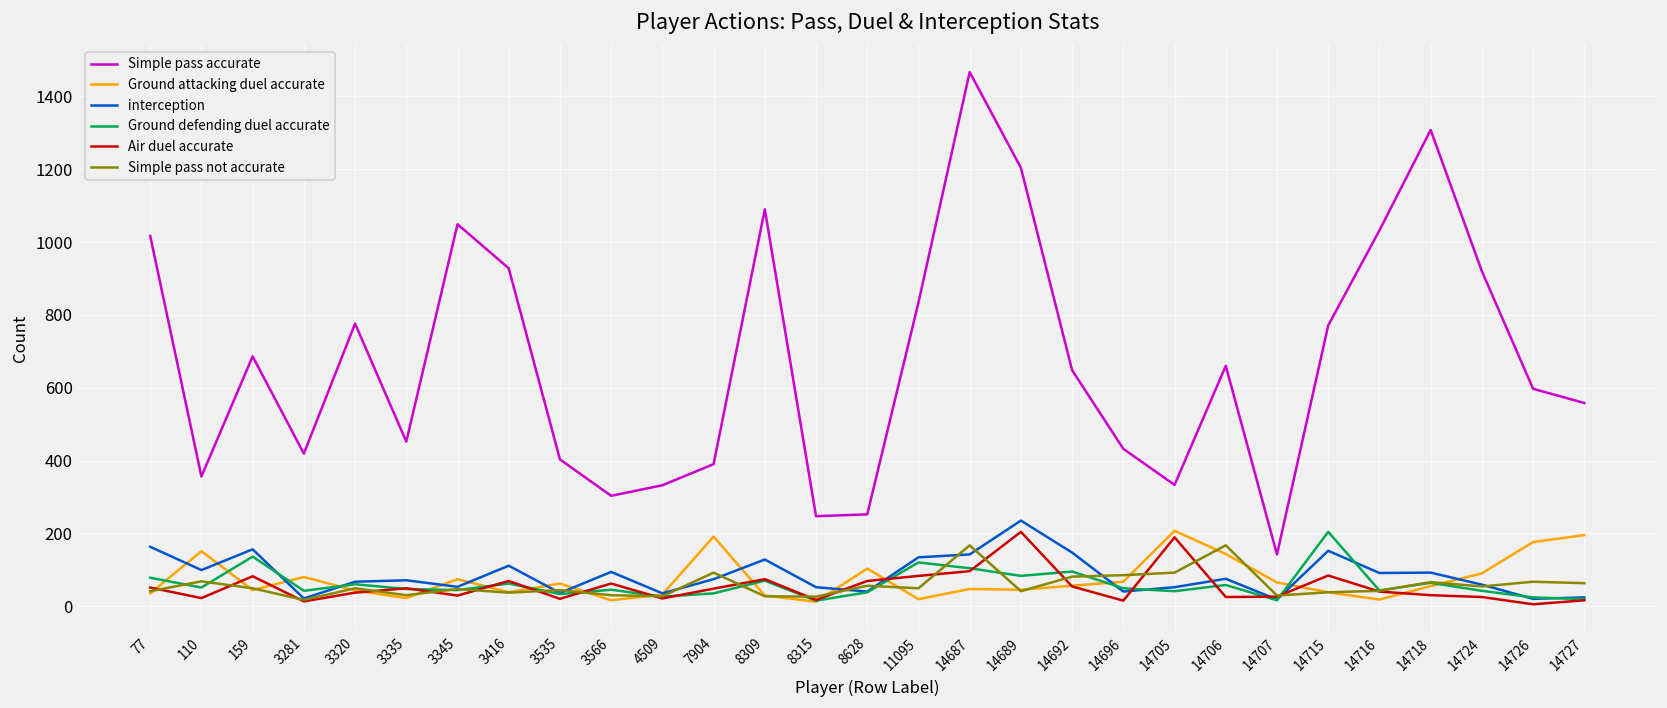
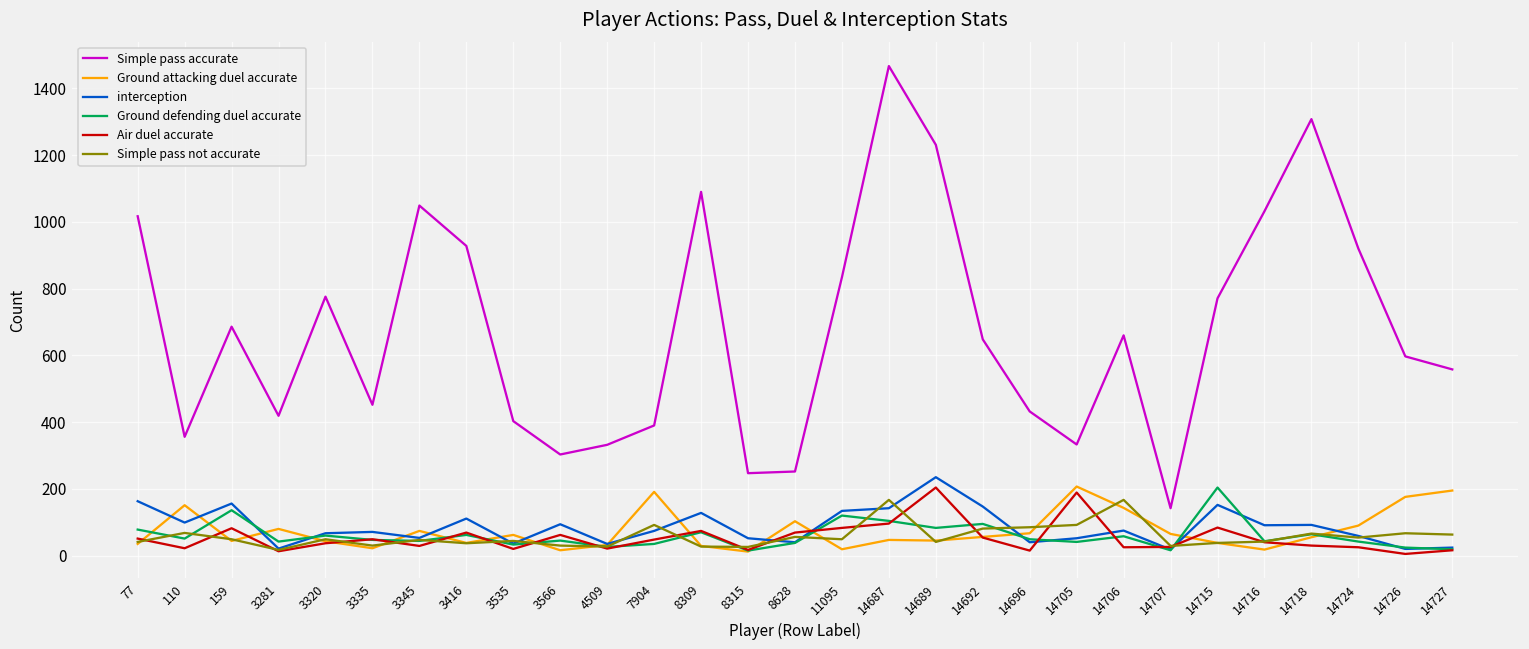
  {
    "Simple pass accurate": {
      "77": 1020,
      "110": 360,
      "159": 690,
      "3281": 420,
      "3320": 780,
      "3335": 450,
      "3345": 1050,
      "3416": 930,
      "3535": 400,
      "3566": 300,
      "4509": 330,
      "7904": 390,
      "8309": 1090,
      "8315": 250,
      "8628": 250,
      "11095": 830,
      "14687": 1470,
-     "14689": 1200,
+     "14689": 1230,
      "14692": 650,
      "14696": 430,
      "14705": 330,
      "14706": 660,
      "14707": 140,
      "14715": 770,
      "14716": 1030,
      "14718": 1310,
      "14724": 920,
      "14726": 600,
      "14727": 560
    },
    "Ground attacking duel accurate": {
      "110": 150,
      "3281": 80,
      "3345": 70,
      "3535": 60,
      "3566": 20,
      "7904": 190,
      "8628": 100,
      "11095": 20,
      "14687": 50,
      "14696": 70,
      "14705": 210,
      "14706": 140,
      "14707": 70,
      "14716": 20,
      "14718": 60,
      "14724": 90,
      "14726": 180,
      "14727": 200
    },
    "interception": {
      "77": 160,
      "110": 100,
      "159": 160,
      "3335": 70,
      "3416": 110,
      "3566": 90,
      "7904": 70,
      "8309": 130,
      "8315": 50,
      "11095": 130,
      "14687": 140,
      "14689": 240,
      "14692": 150,
      "14696": 40,
      "14705": 50,
      "14706": 80,
      "14715": 150,
      "14716": 90,
      "14718": 90
    },
    "Ground defending duel accurate": {
      "77": 80,
      "110": 50,
      "159": 140,
      "3281": 40,
      "3566": 50,
      "7904": 40,
      "11095": 120,
      "14689": 80,
      "14692": 100,
      "14696": 50,
      "14705": 40,
      "14706": 60,
      "14715": 200,
      "14724": 40
    },
    "Air duel accurate": {
      "77": 50,
      "110": 20,
      "159": 80,
      "3345": 30,
      "3535": 20,
      "3566": 60,
      "7904": 50,
      "8628": 70,
      "11095": 80,
      "14689": 200,
      "14696": 20,
      "14705": 190,
      "14706": 30,
      "14715": 80,
      "14718": 30,
      "14724": 30,
      "14726": 10
    },
    "Simple pass not accurate": {
      "110": 70,
      "3566": 30,
      "7904": 90,
      "8315": 30,
      "8628": 60,
      "11095": 50,
      "14687": 170,
      "14692": 80,
      "14696": 90,
      "14705": 90,
      "14706": 170,
      "14726": 70,
      "14727": 60
    }
  }
